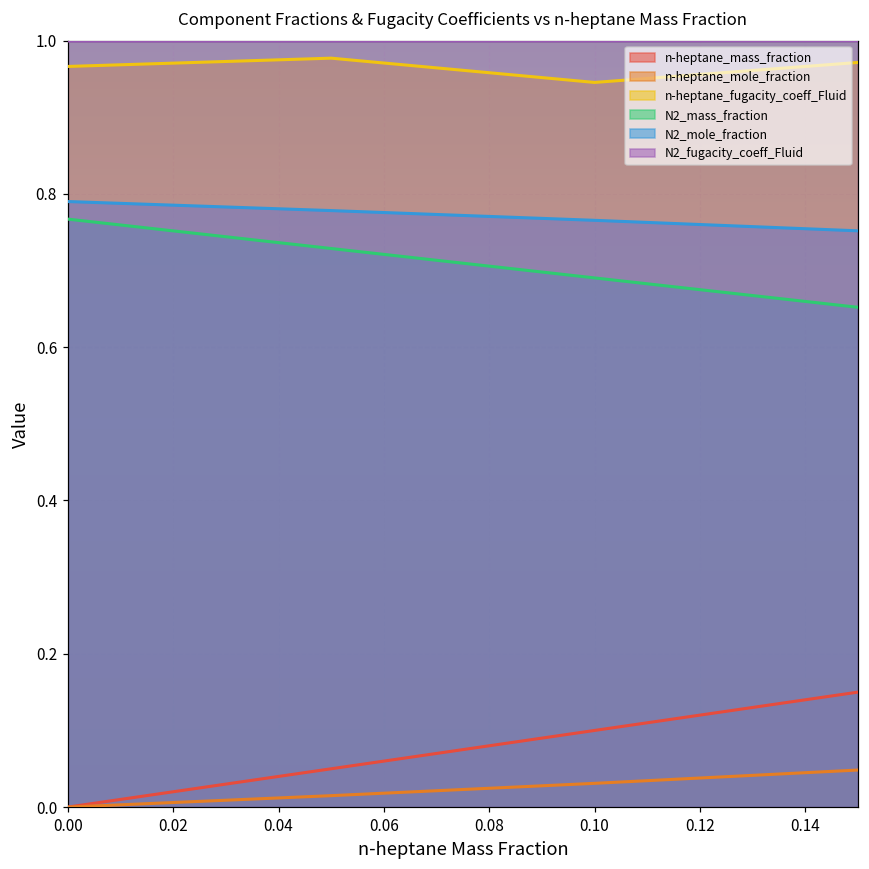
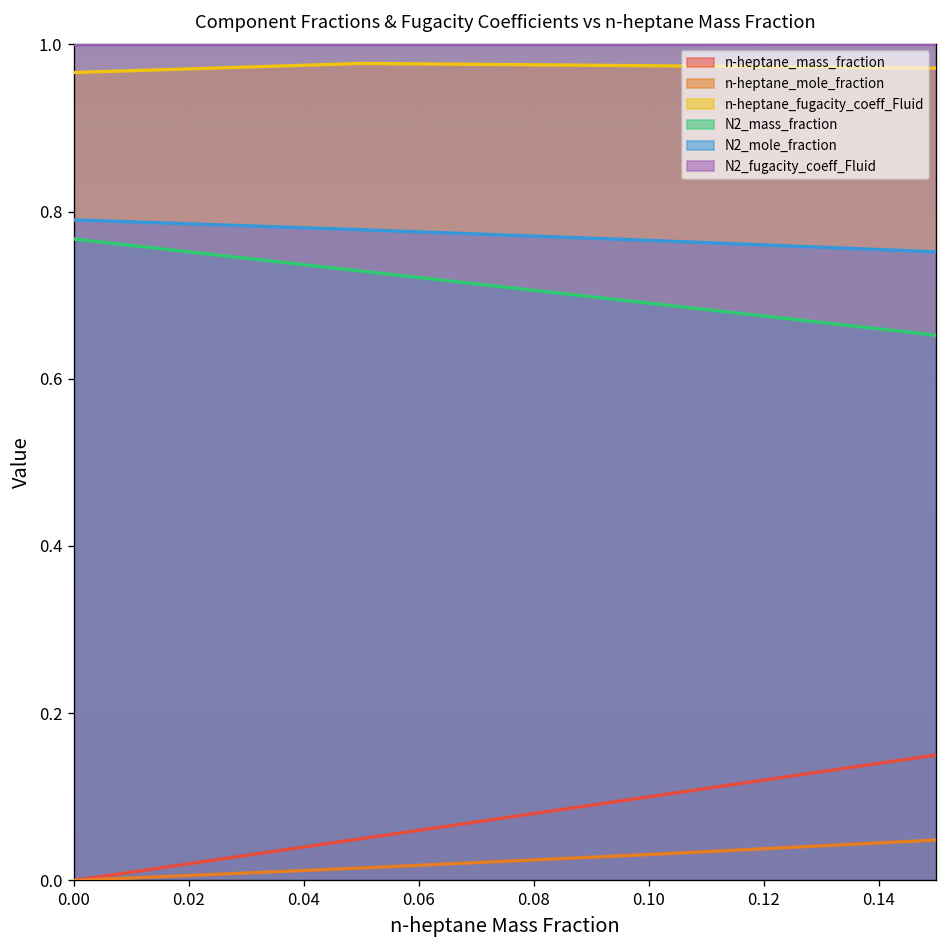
  {
    "n-heptane_fugacity_coeff_Fluid": {
      "0.00": 0.97,
-     "0.10": 0.95
+     "0.10": 0.97
    },
    "N2_mass_fraction": {
      "0.00": 0.77,
      "0.10": 0.69
    },
    "N2_mole_fraction": {
      "0.00": 0.79,
      "0.10": 0.77
    },
    "N2_fugacity_coeff_Fluid": {
      "0.00": 1.00,
      "0.10": 1.00
    }
  }
